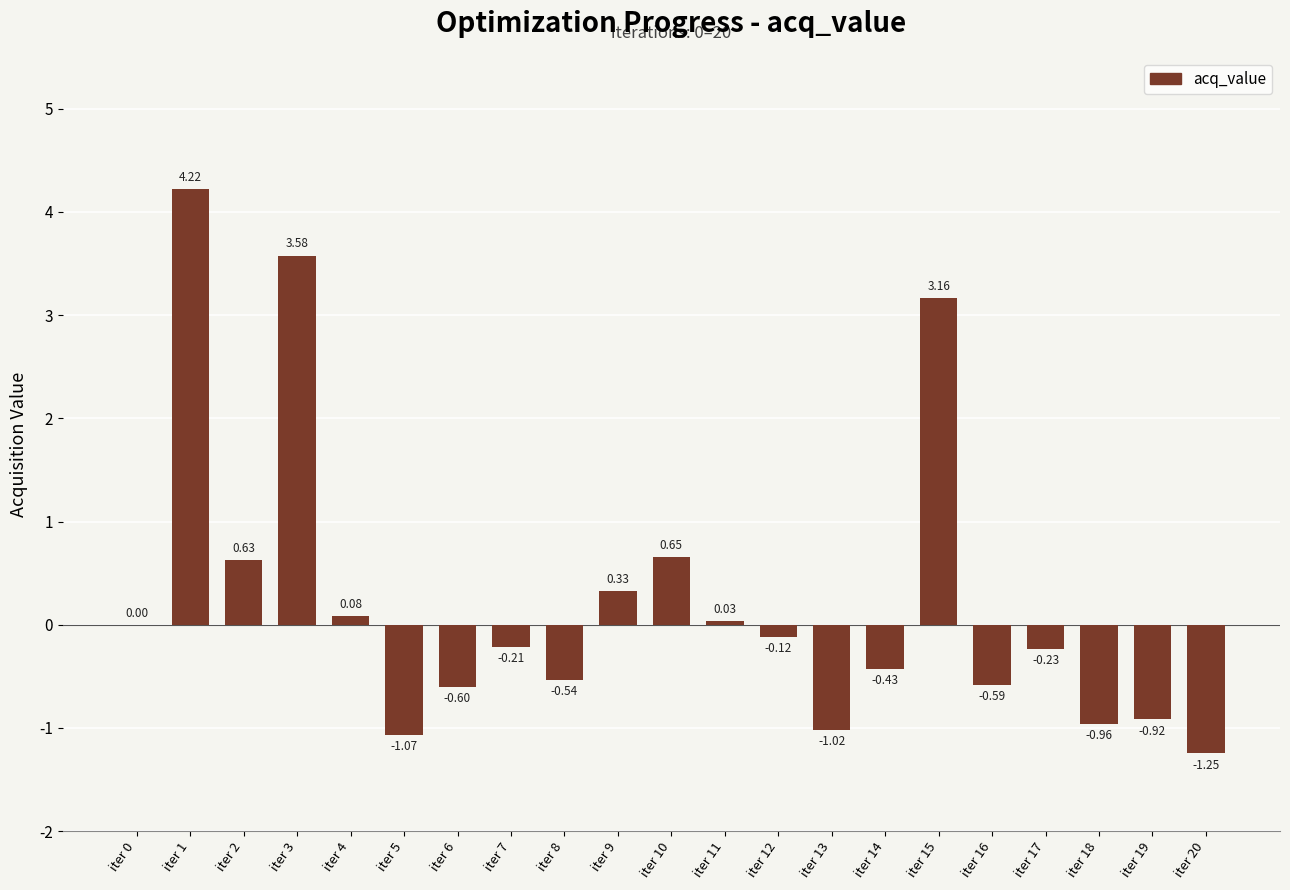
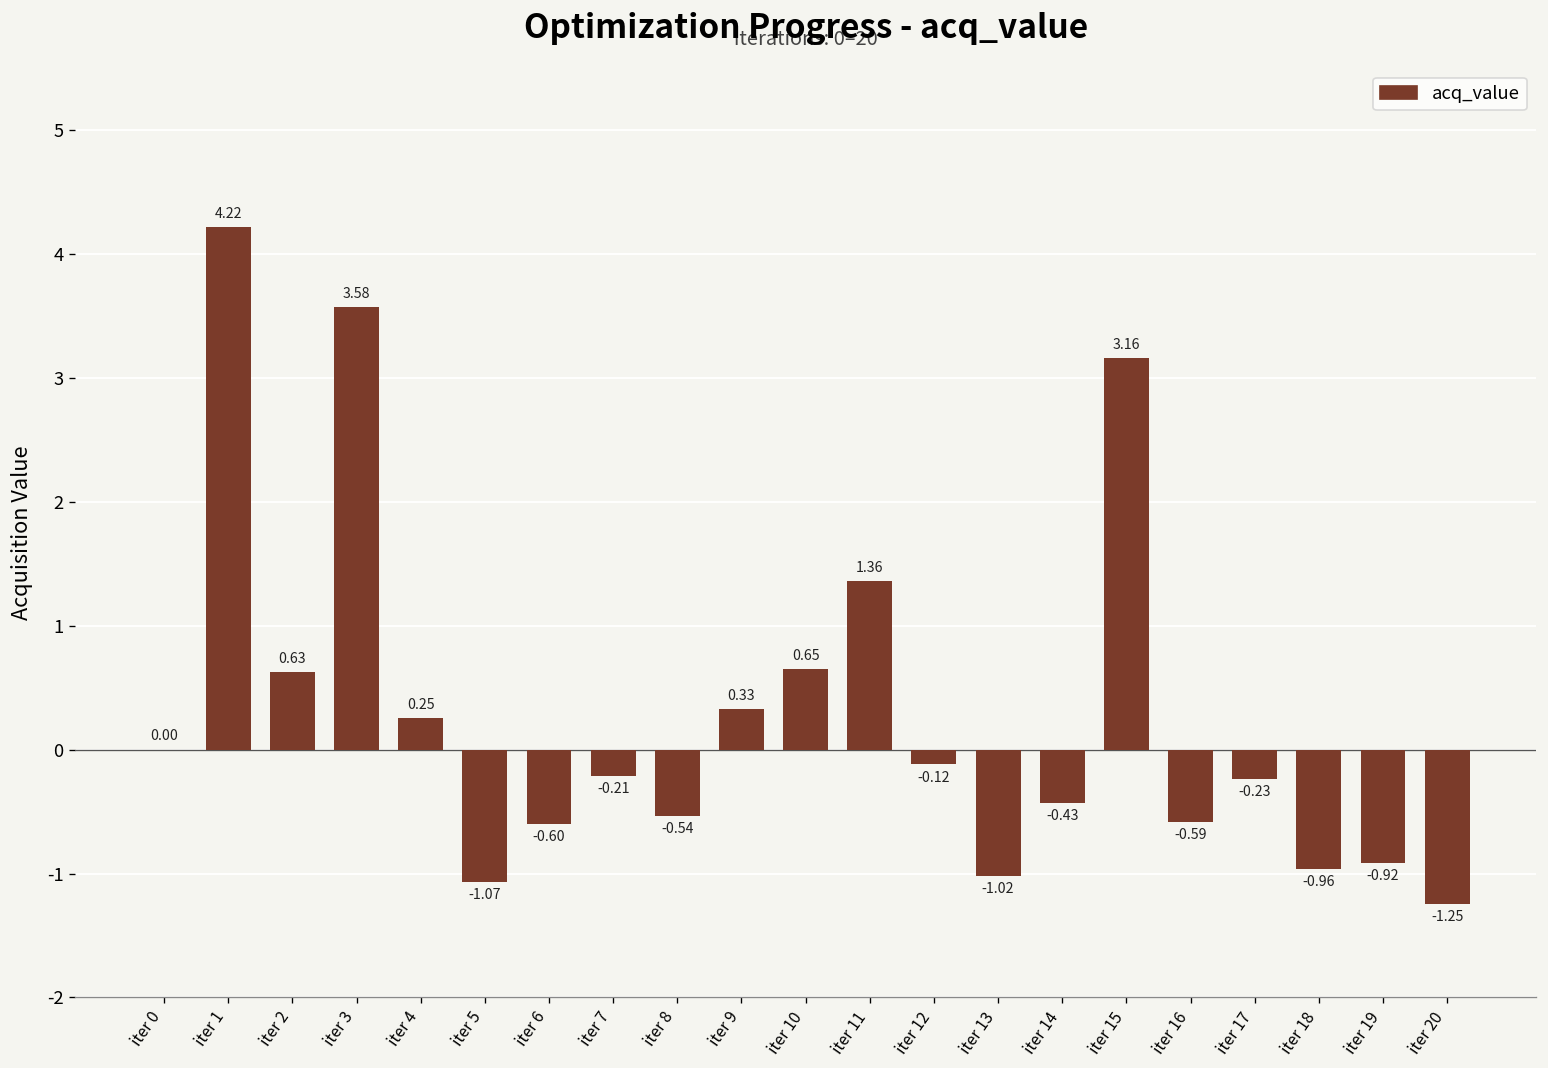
  {
    "iter 0": 0.00,
    "iter 1": 4.22,
    "iter 2": 0.63,
    "iter 3": 3.58,
-   "iter 4": 0.08,
+   "iter 4": 0.25,
    "iter 5": -1.07,
    "iter 6": -0.60,
    "iter 7": -0.21,
    "iter 8": -0.54,
    "iter 9": 0.33,
    "iter 10": 0.65,
-   "iter 11": 0.03,
+   "iter 11": 1.36,
    "iter 12": -0.12,
    "iter 13": -1.02,
    "iter 14": -0.43,
    "iter 15": 3.16,
    "iter 16": -0.59,
    "iter 17": -0.23,
    "iter 18": -0.96,
    "iter 19": -0.92,
    "iter 20": -1.25
  }
